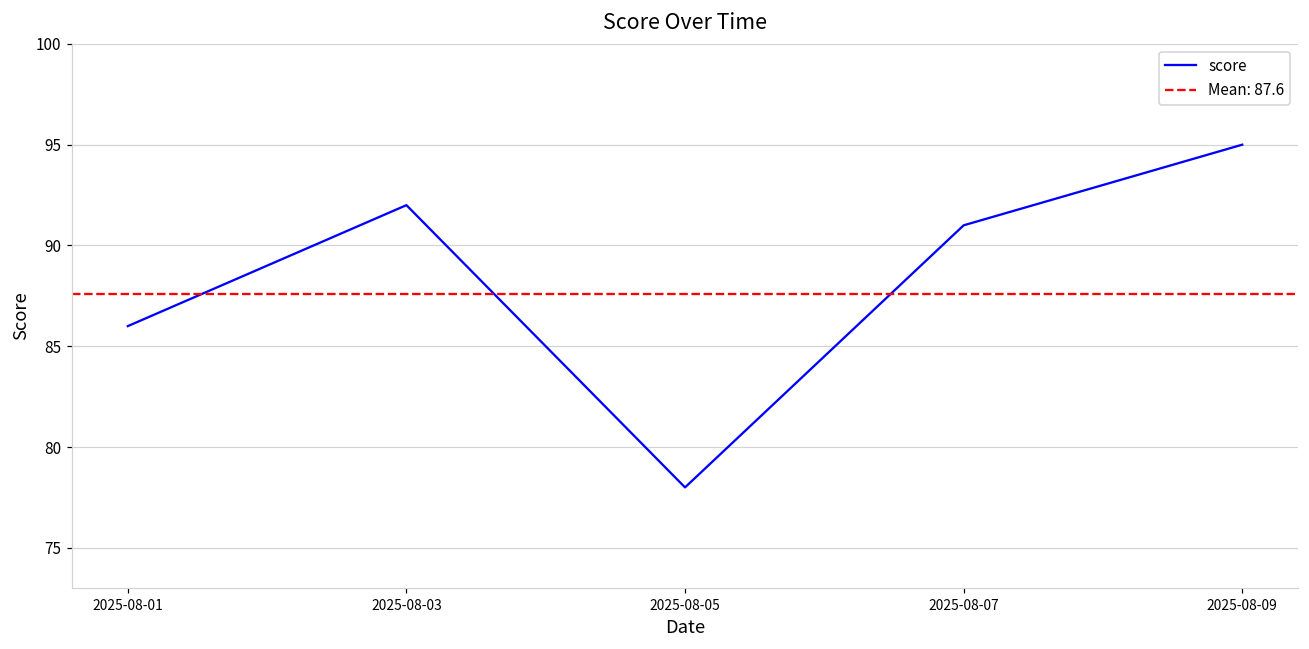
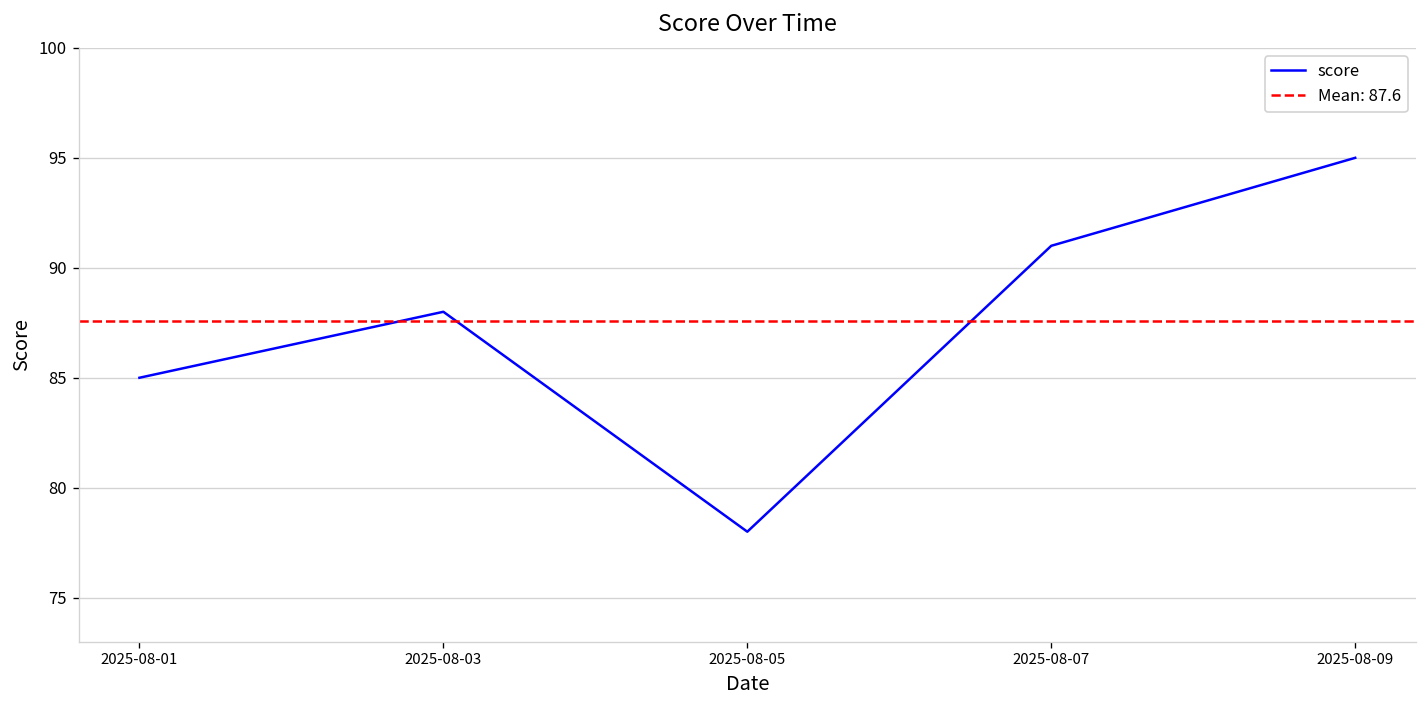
  {
-   "2025-08-01": 86,
-   "2025-08-03": 92,
+   "2025-08-01": 85,
+   "2025-08-03": 88,
    "2025-08-05": 78,
    "2025-08-07": 91,
    "2025-08-09": 95
  }
